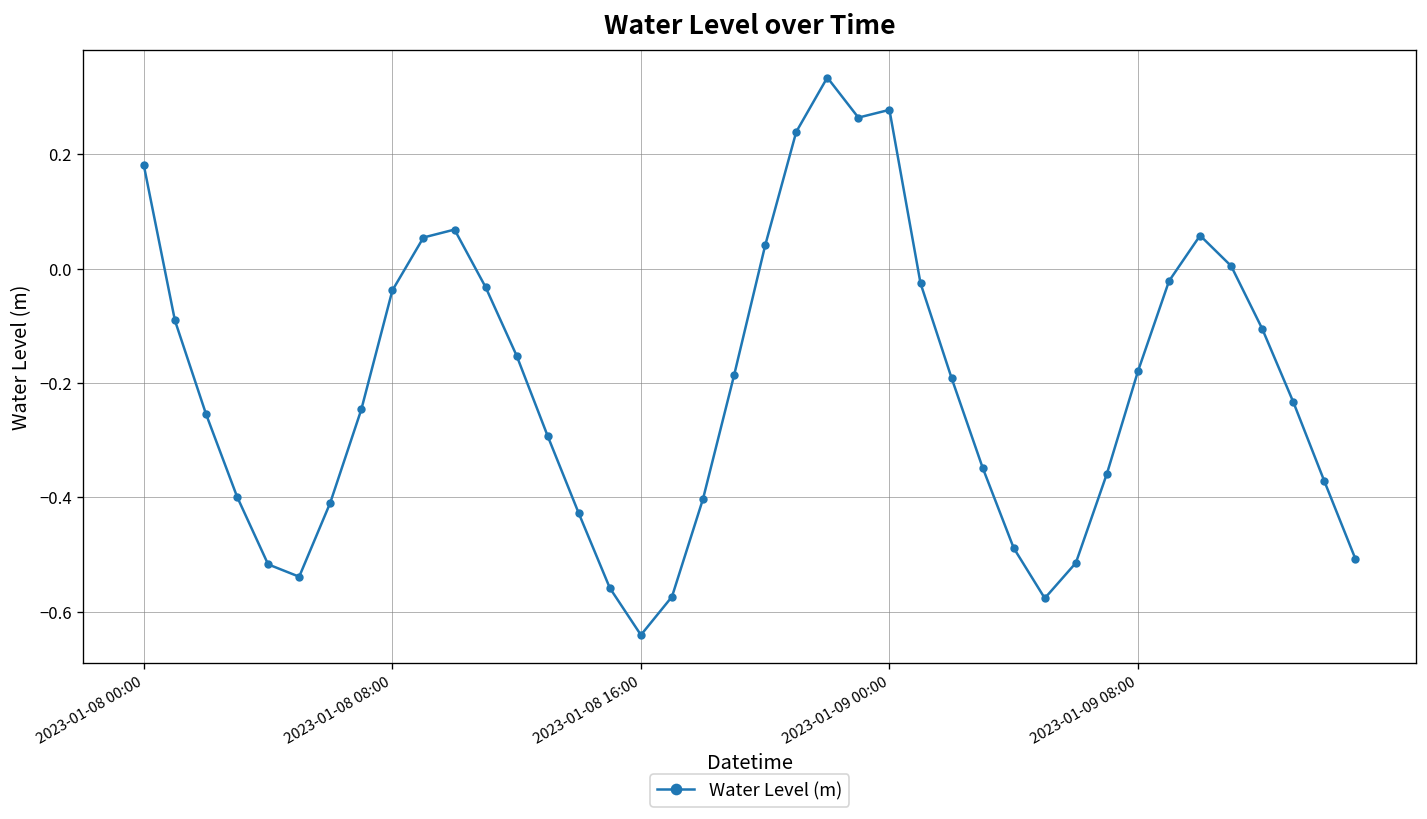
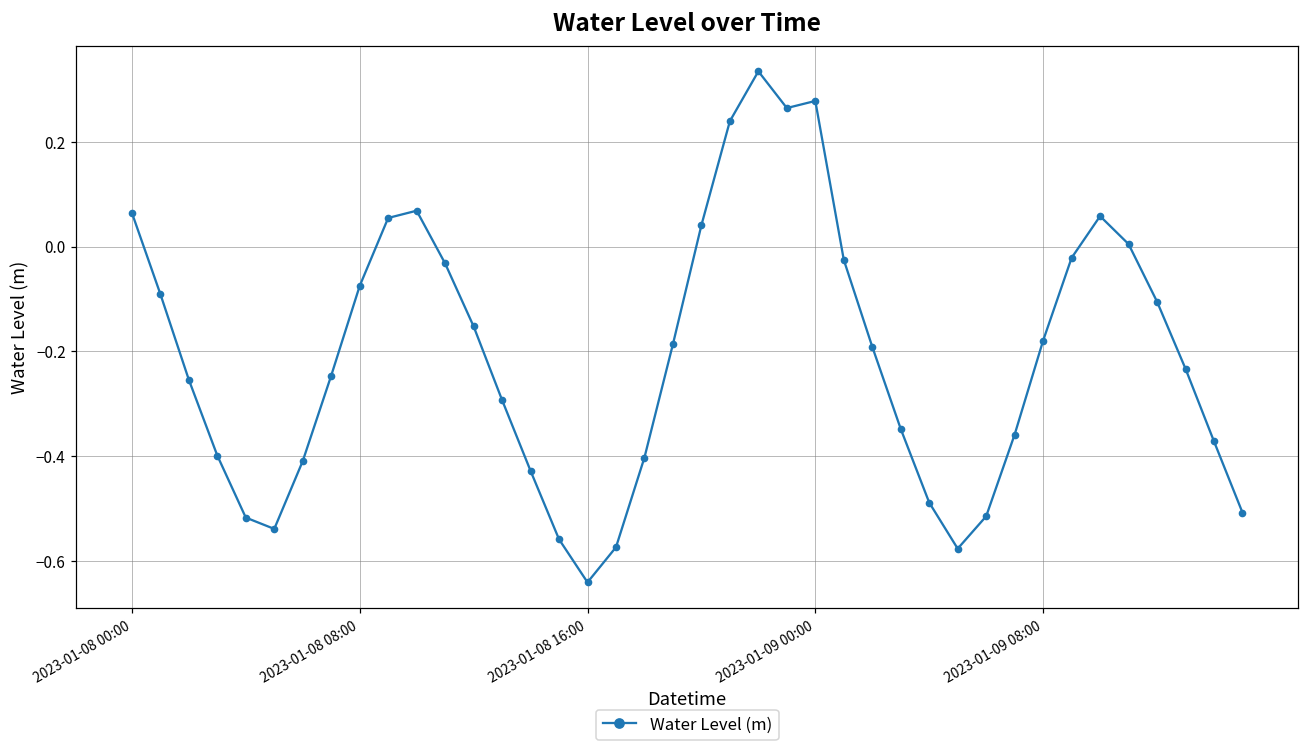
  {
-   "2023-01-08 00:00": 0.18,
-   "2023-01-08 08:00": -0.04,
+   "2023-01-08 00:00": 0.06,
+   "2023-01-08 08:00": -0.08,
    "2023-01-08 16:00": -0.64,
    "2023-01-09 00:00": 0.28,
    "2023-01-09 08:00": -0.18
  }
